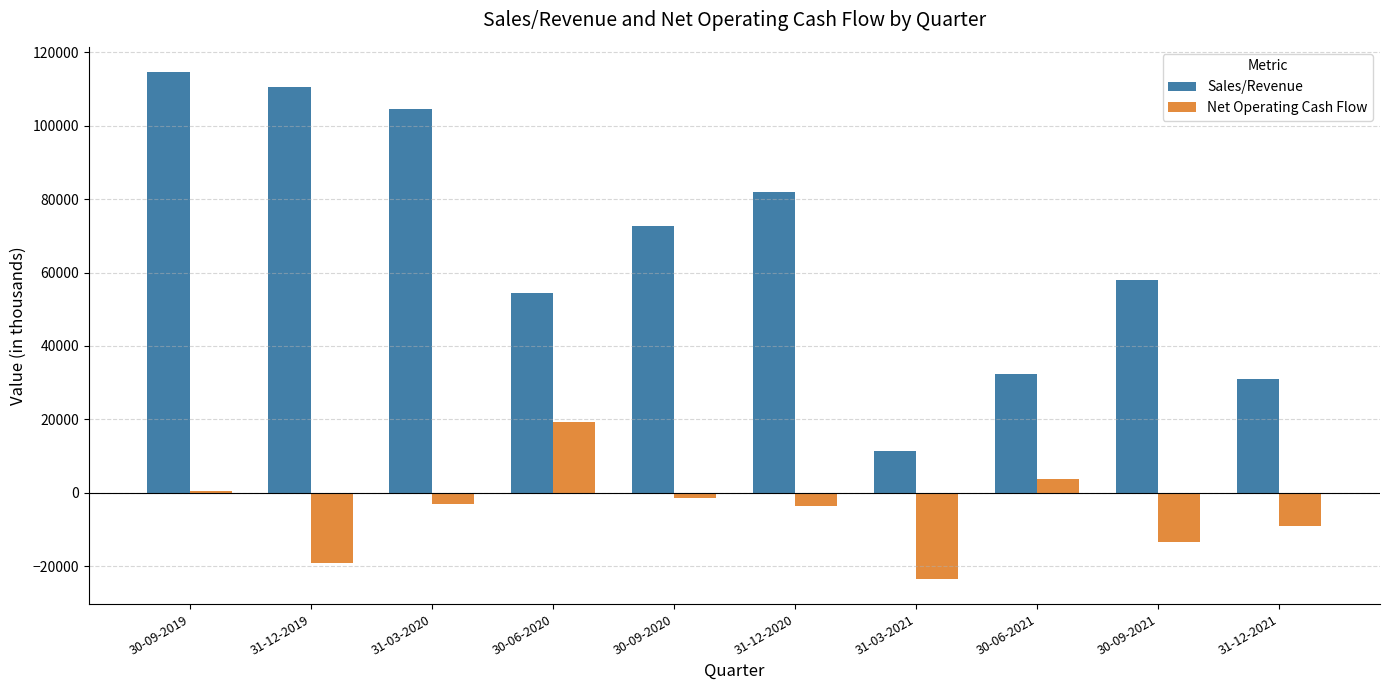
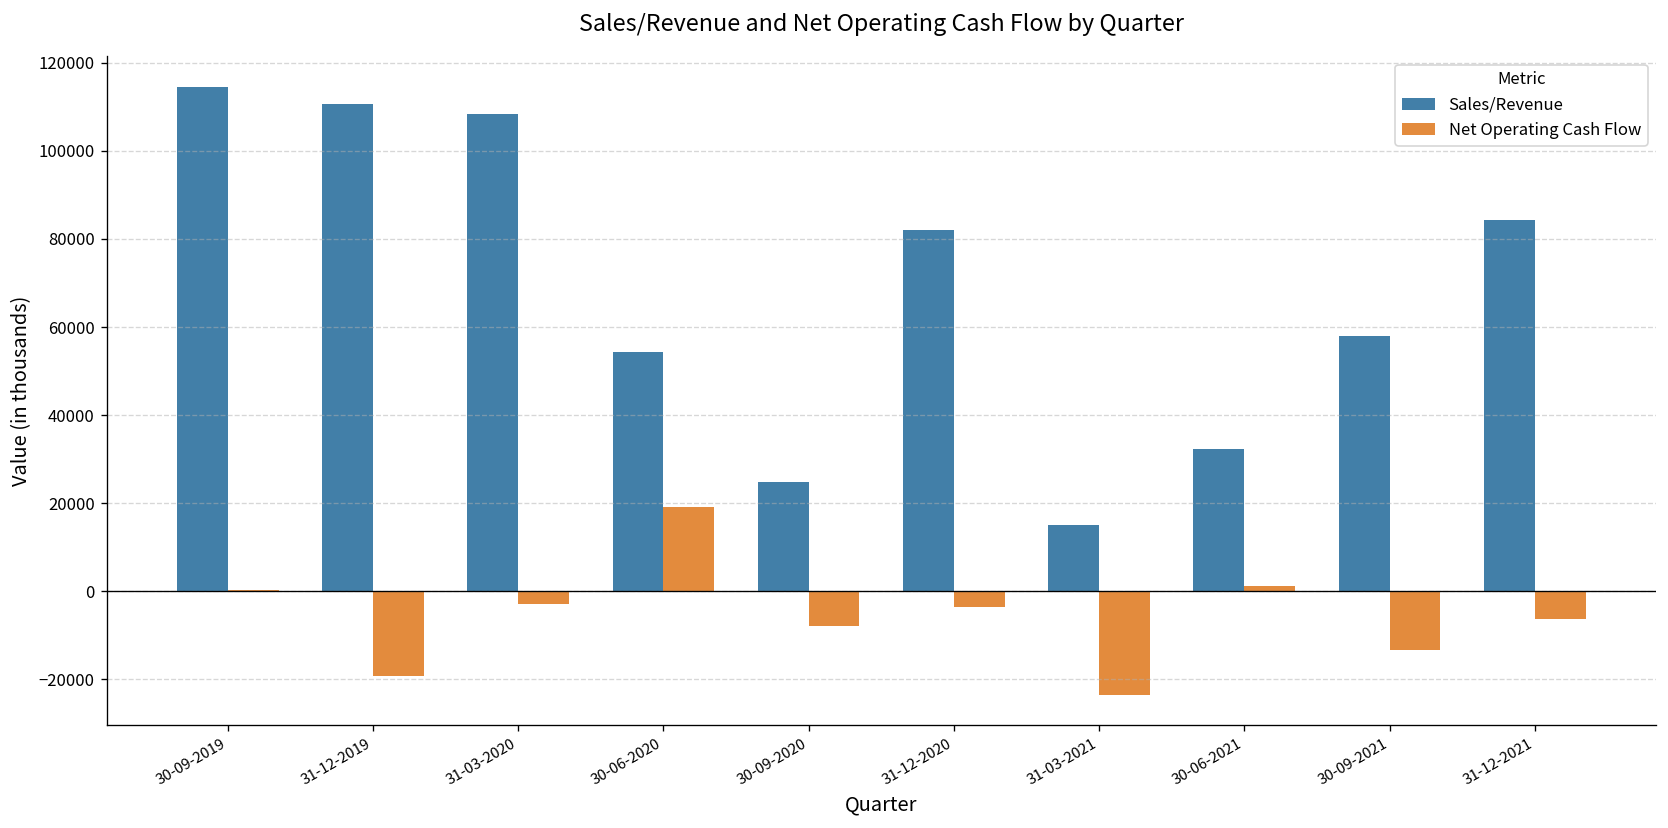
  {
    "Sales/Revenue": {
      "30-09-2019": 115000,
      "31-12-2019": 111000,
-     "31-03-2020": 104000,
+     "31-03-2020": 108000,
      "30-06-2020": 54000,
-     "30-09-2020": 73000,
+     "30-09-2020": 25000,
      "31-12-2020": 82000,
-     "31-03-2021": 11000,
+     "31-03-2021": 15000,
      "30-06-2021": 32000,
      "30-09-2021": 58000,
-     "31-12-2021": 31000
+     "31-12-2021": 84000
    },
    "Net Operating Cash Flow": {
      "31-12-2019": -19000,
      "31-03-2020": -3000,
      "30-06-2020": 19000,
-     "30-09-2020": -1000,
+     "30-09-2020": -8000,
      "31-12-2020": -4000,
      "31-03-2021": -23000,
-     "30-06-2021": 4000,
+     "30-06-2021": 1000,
      "30-09-2021": -13000,
-     "31-12-2021": -9000
+     "31-12-2021": -6000
    }
  }
